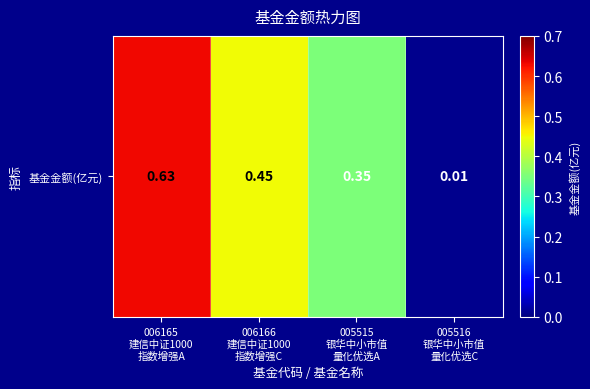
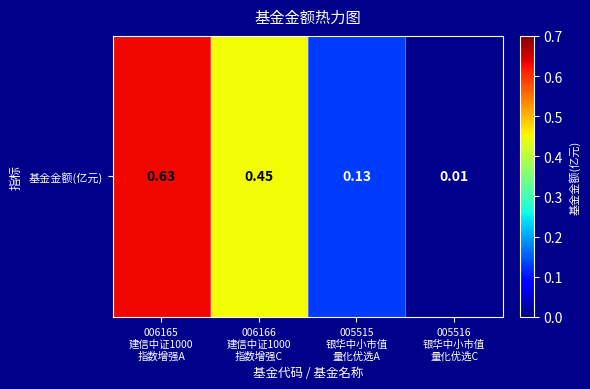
  {
    "基金金额(亿元)": {
      "006165 建信中证1000 指数增强A": 0.63,
      "006166 建信中证1000 指数增强C": 0.45,
-     "005515 银华中小市值 量化优选A": 0.35,
+     "005515 银华中小市值 量化优选A": 0.13,
      "005516 银华中小市值 量化优选C": 0.01
    }
  }
